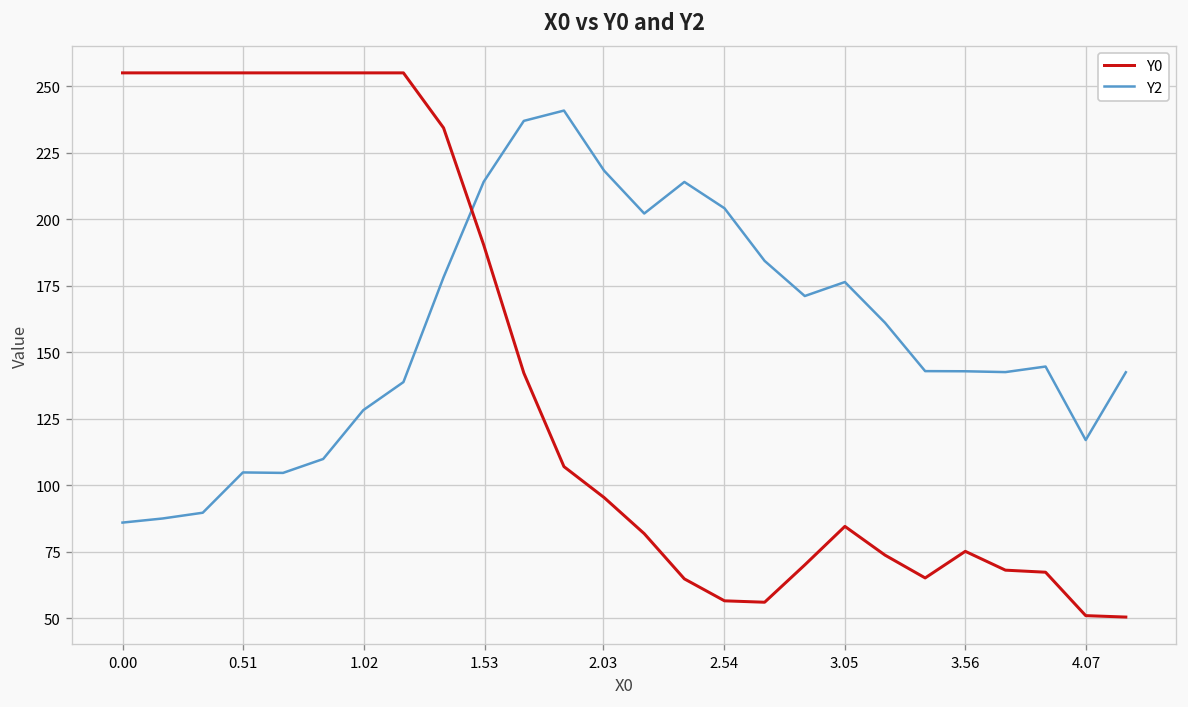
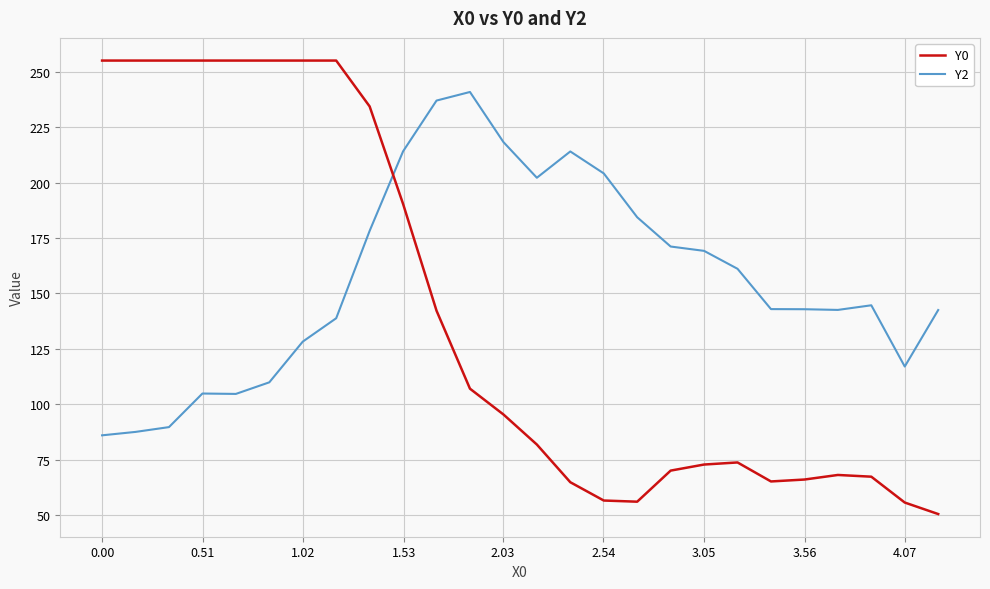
  {
    "Y0": {
      "0.00": 255,
      "0.51": 255,
      "1.02": 255,
      "2.54": 57,
-     "3.05": 85,
-     "3.56": 75,
-     "4.07": 51
+     "3.05": 73,
+     "3.56": 66,
+     "4.07": 56
    },
    "Y2": {
      "0.00": 86,
      "0.51": 105,
      "1.02": 128,
      "2.54": 204,
-     "3.05": 176,
+     "3.05": 169,
      "3.56": 143,
      "4.07": 117
    }
  }
